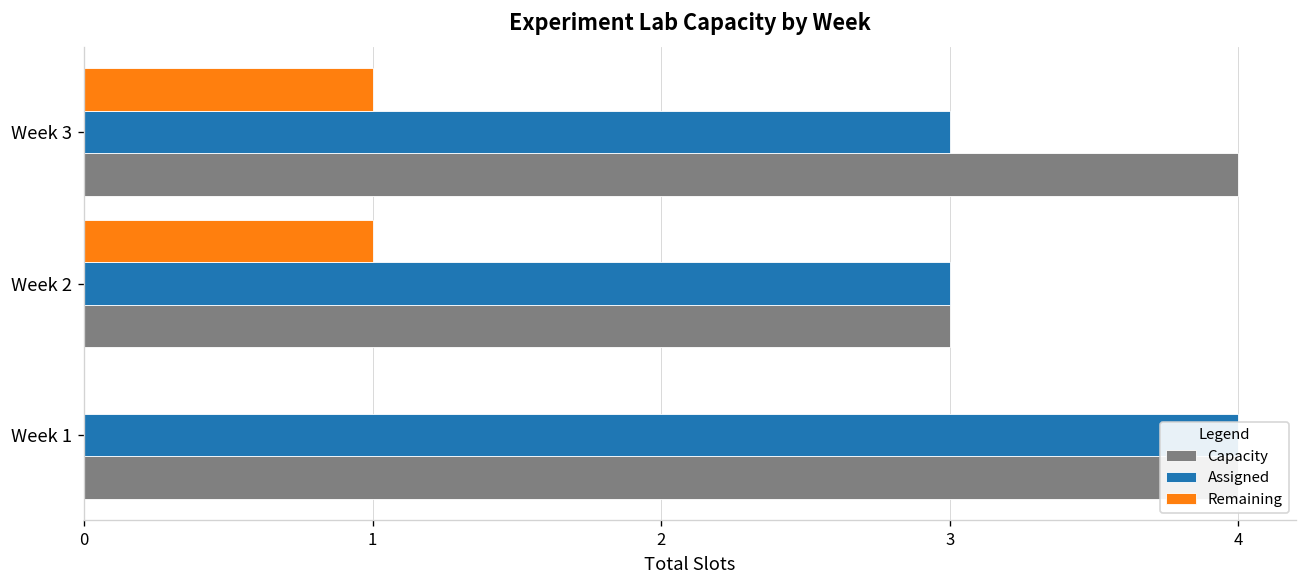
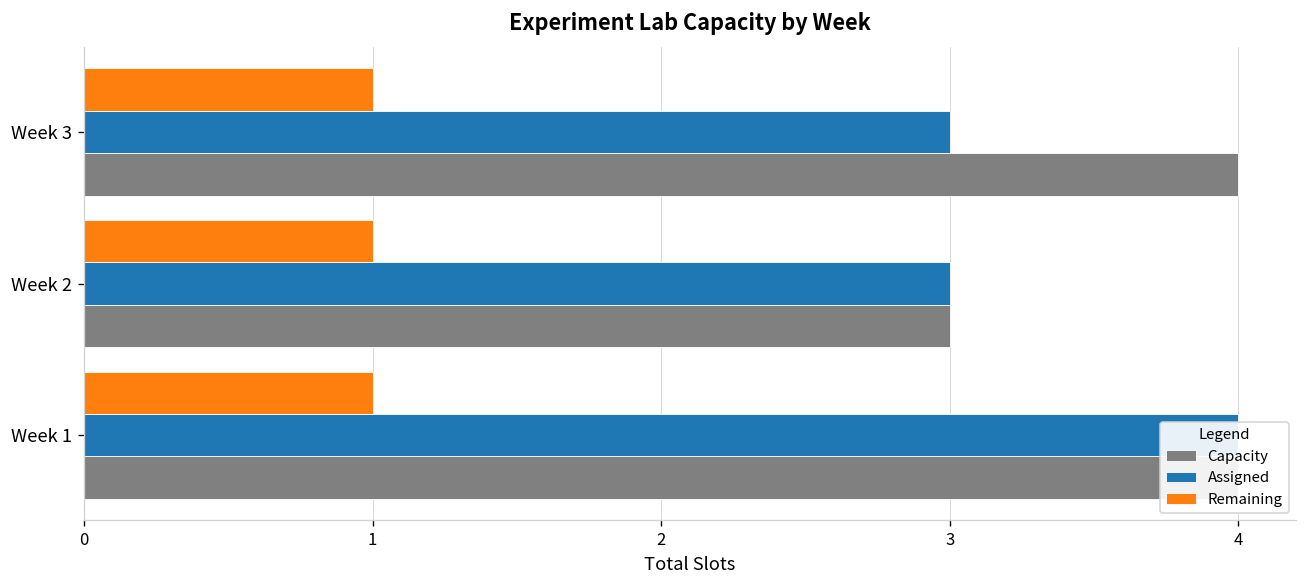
  {
    "Capacity": {
      "Week 3": 4,
      "Week 2": 3
    },
    "Assigned": {
      "Week 3": 3,
      "Week 2": 3
    },
    "Remaining": {
      "Week 3": 1,
      "Week 2": 1,
-     "Week 1": 0
+     "Week 1": 1
    }
  }
